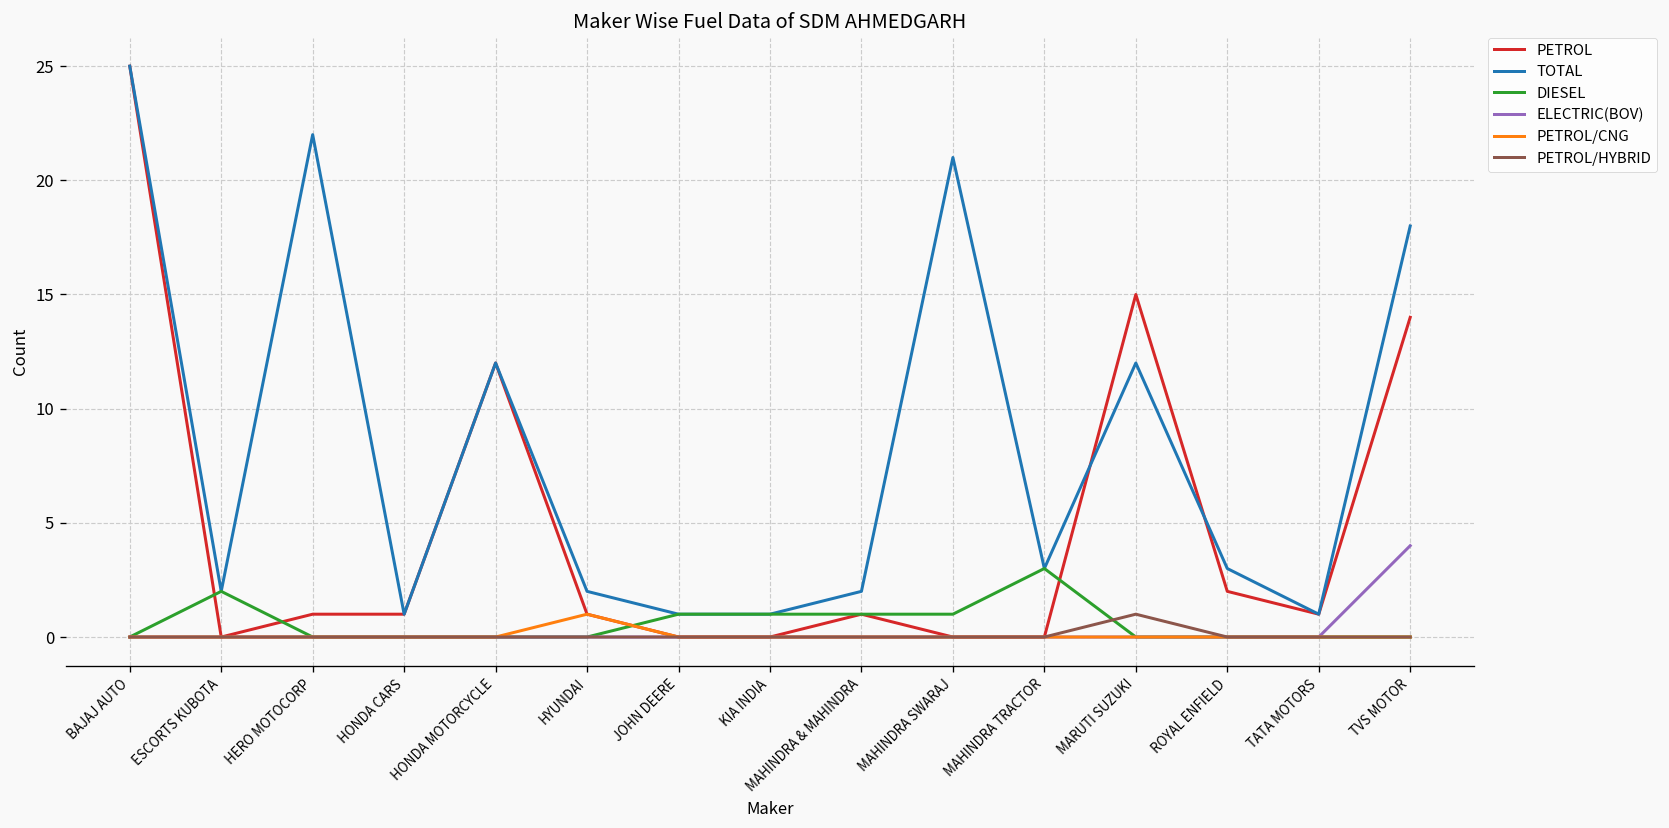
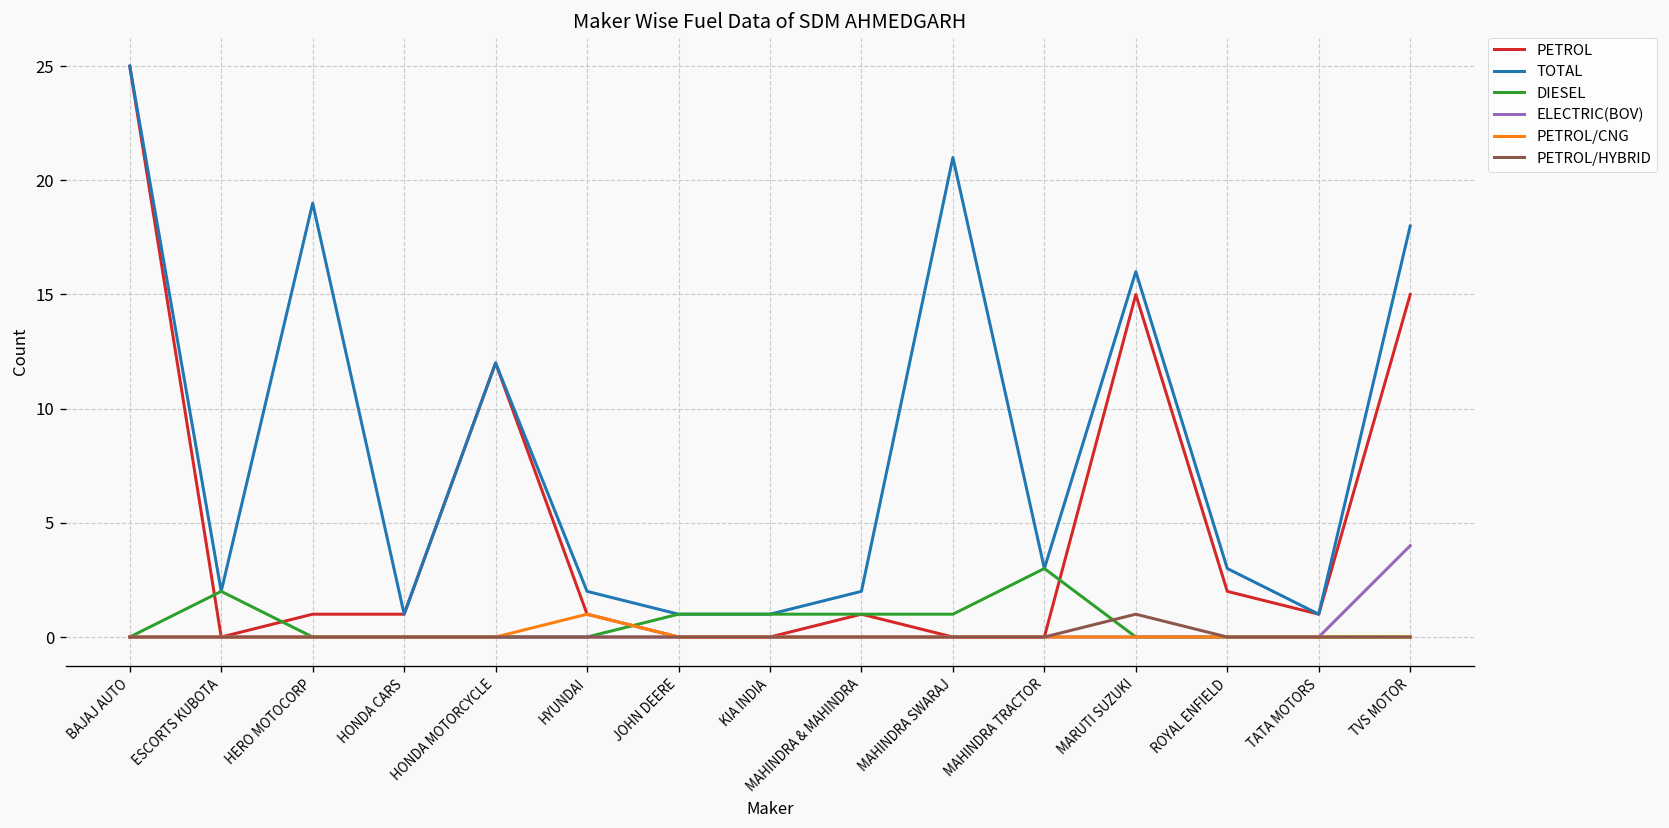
  {
    "PETROL": {
      "HERO MOTOCORP": 1,
      "MARUTI SUZUKI": 15,
      "ROYAL ENFIELD": 2,
-     "TVS MOTOR": 14
+     "TVS MOTOR": 15
    },
    "TOTAL": {
-     "HERO MOTOCORP": 22,
+     "HERO MOTOCORP": 19,
      "HYUNDAI": 2,
      "MAHINDRA & MAHINDRA": 2,
      "MAHINDRA SWARAJ": 21,
-     "MARUTI SUZUKI": 12,
+     "MARUTI SUZUKI": 16,
      "ROYAL ENFIELD": 3,
      "TVS MOTOR": 18
    },
    "DIESEL": {
      "MAHINDRA SWARAJ": 1
    },
    "ELECTRIC(BOV)": {
      "TVS MOTOR": 4
    },
    "PETROL/HYBRID": {
      "MARUTI SUZUKI": 1
    }
  }
